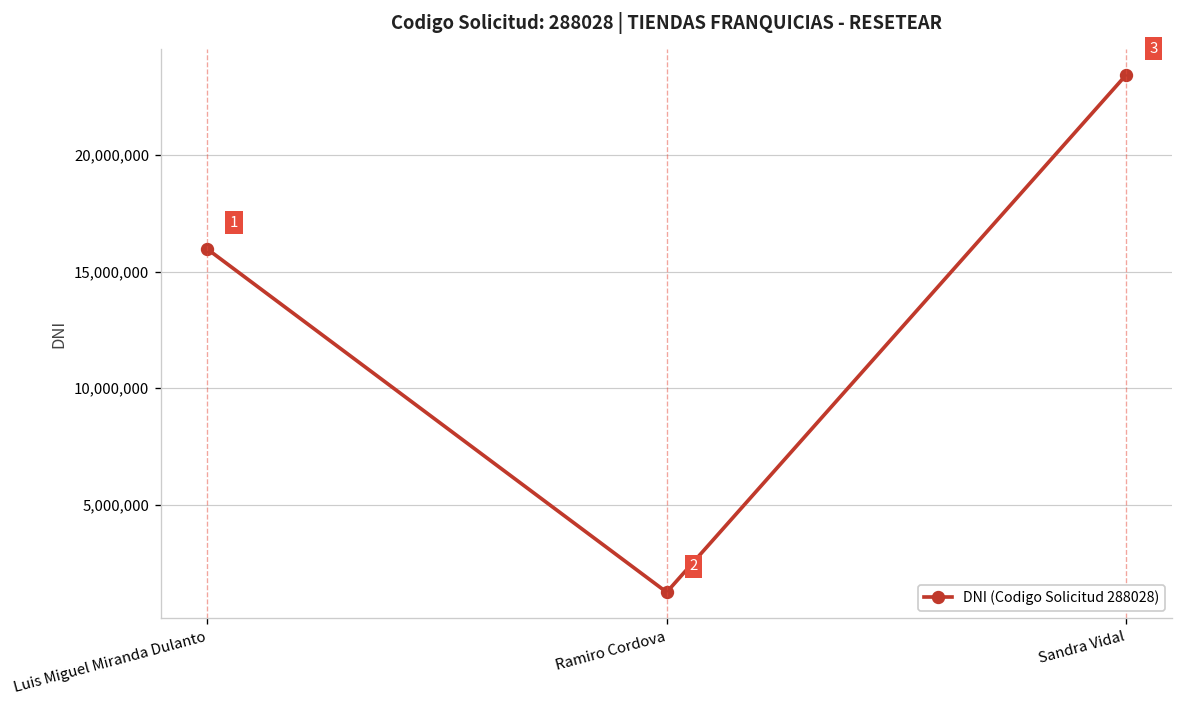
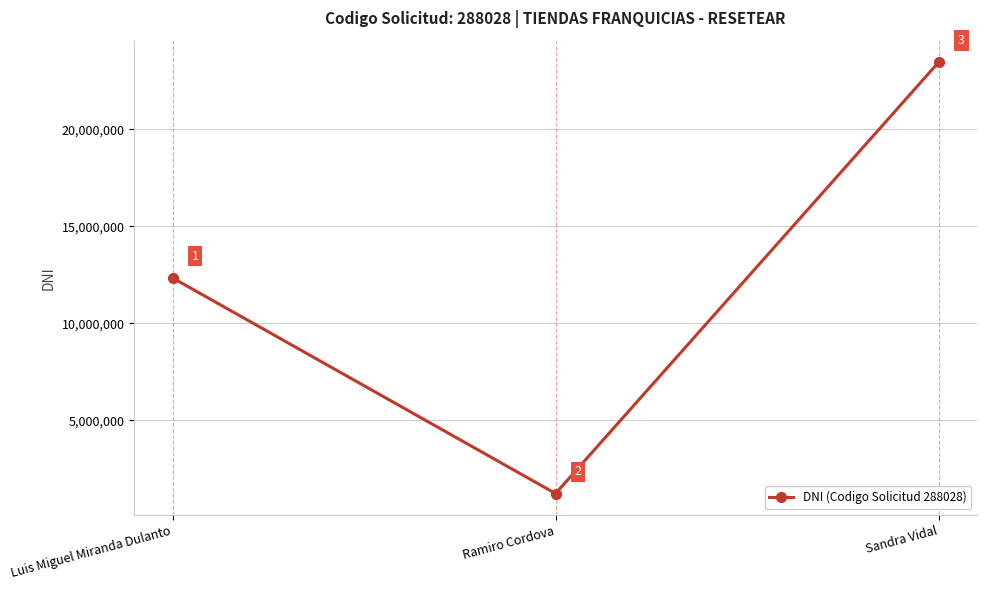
  {
-   "Luis Miguel Miranda Dulanto": "16,000,000"
+   "Luis Miguel Miranda Dulanto": "12,300,000"
  }
